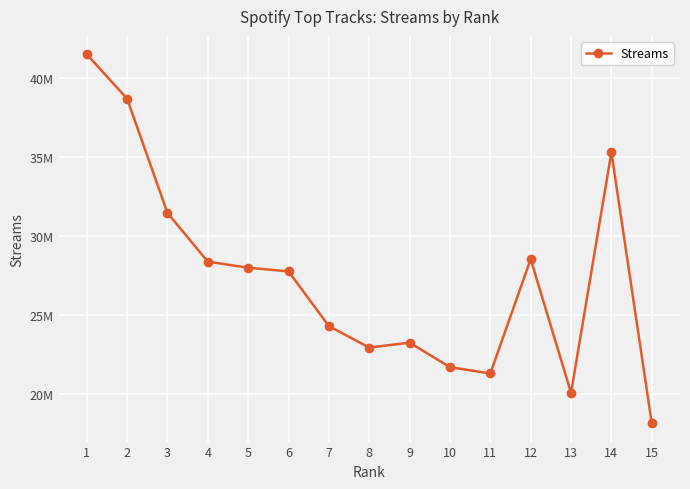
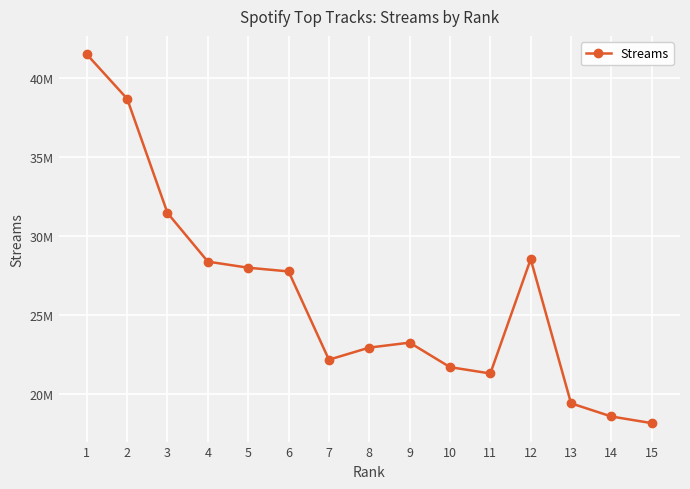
  {
    "1": 41500000,
    "2": 38700000,
    "3": 31400000,
    "4": 28400000,
    "5": 28000000,
    "6": 27700000,
-   "7": 24300000,
+   "7": 22200000,
    "8": 22900000,
    "9": 23200000,
    "10": 21700000,
    "11": 21300000,
    "12": 28500000,
-   "13": 20100000,
-   "14": 35300000,
+   "13": 19400000,
+   "14": 18600000,
    "15": 18100000
  }
